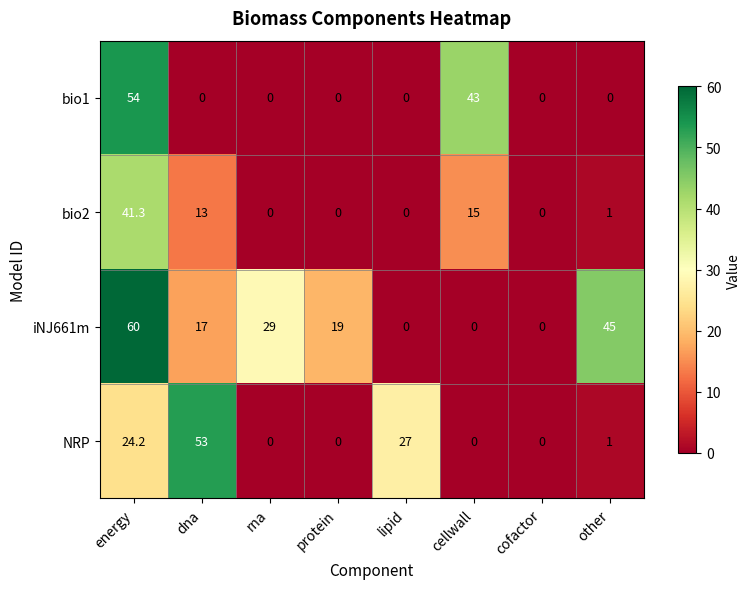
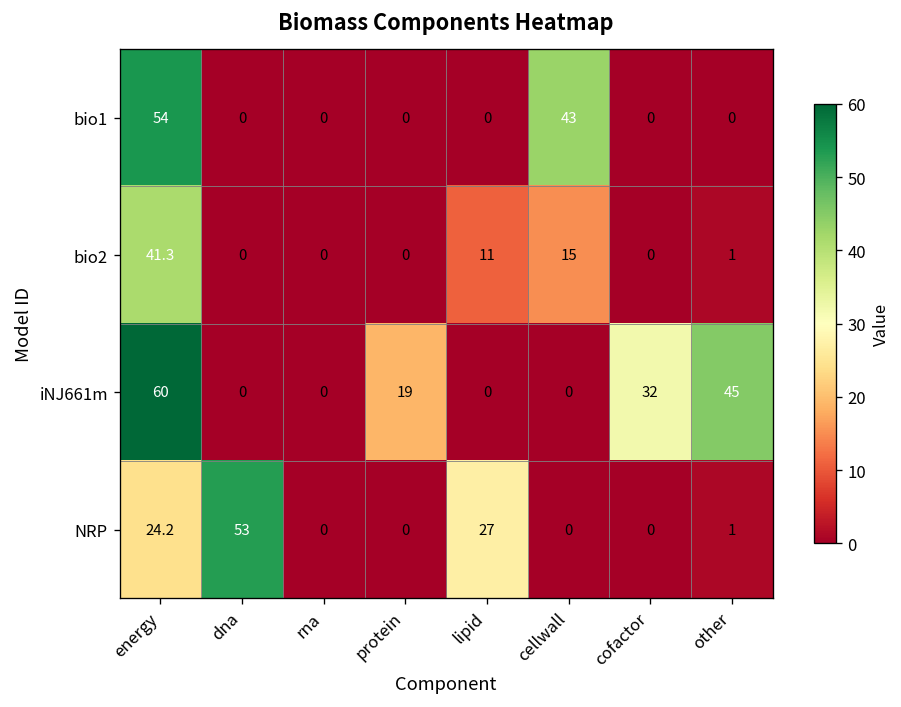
  {
    "bio1": {
      "energy": 54,
      "dna": 0,
      "rna": 0,
      "protein": 0,
      "lipid": 0,
      "cellwall": 43,
      "cofactor": 0,
      "other": 0
    },
    "bio2": {
      "energy": 41.3,
-     "dna": 13,
+     "dna": 0,
      "rna": 0,
      "protein": 0,
-     "lipid": 0,
+     "lipid": 11,
      "cellwall": 15,
      "cofactor": 0,
      "other": 1
    },
    "iNJ661m": {
      "energy": 60,
-     "dna": 17,
-     "rna": 29,
+     "dna": 0,
+     "rna": 0,
      "protein": 19,
      "lipid": 0,
      "cellwall": 0,
-     "cofactor": 0,
+     "cofactor": 32,
      "other": 45
    },
    "NRP": {
      "energy": 24.2,
      "dna": 53,
      "rna": 0,
      "protein": 0,
      "lipid": 27,
      "cellwall": 0,
      "cofactor": 0,
      "other": 1
    }
  }
